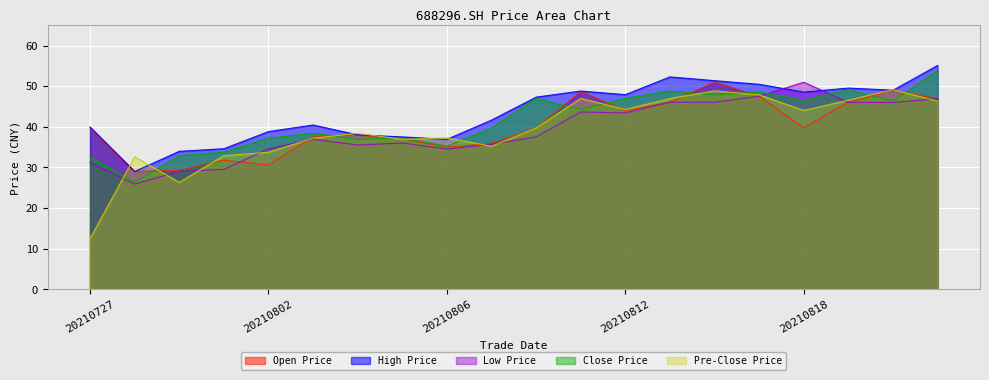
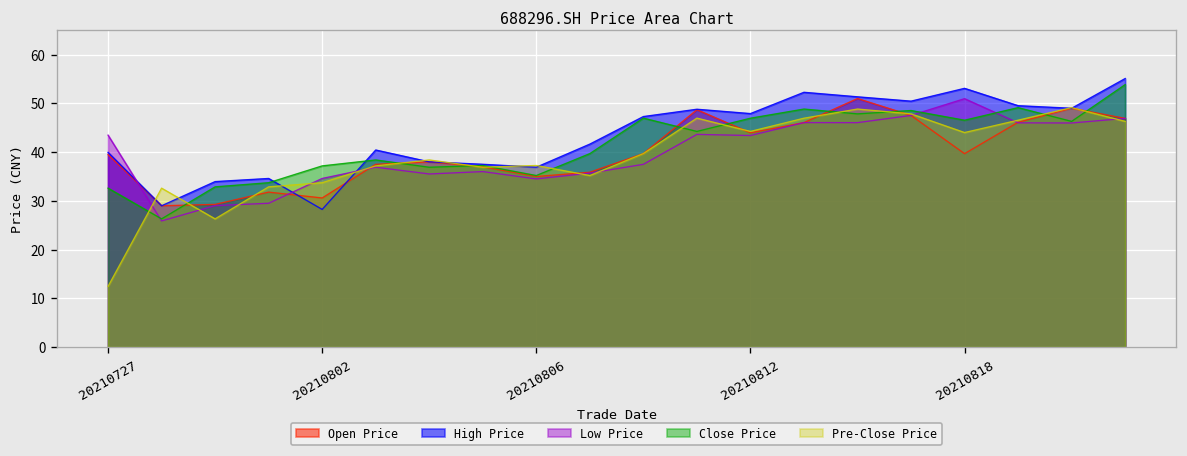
  {
    "Open Price": {
      "20210802": 31,
      "20210818": 40
    },
    "High Price": {
-     "20210802": 39,
+     "20210802": 28,
      "20210812": 48,
-     "20210818": 49
+     "20210818": 53
    },
    "Low Price": {
-     "20210727": 31,
+     "20210727": 43,
      "20210802": 35,
      "20210818": 51
    },
    "Close Price": {
      "20210727": 33,
      "20210802": 37,
      "20210812": 47,
      "20210818": 47
    },
    "Pre-Close Price": {
      "20210727": 12,
      "20210802": 34,
      "20210818": 44
    }
  }
